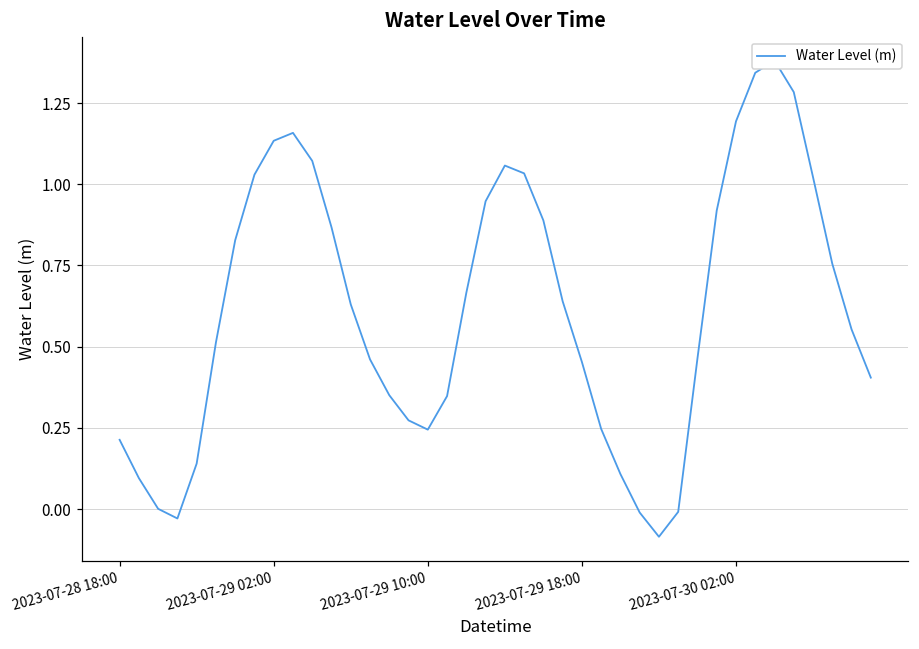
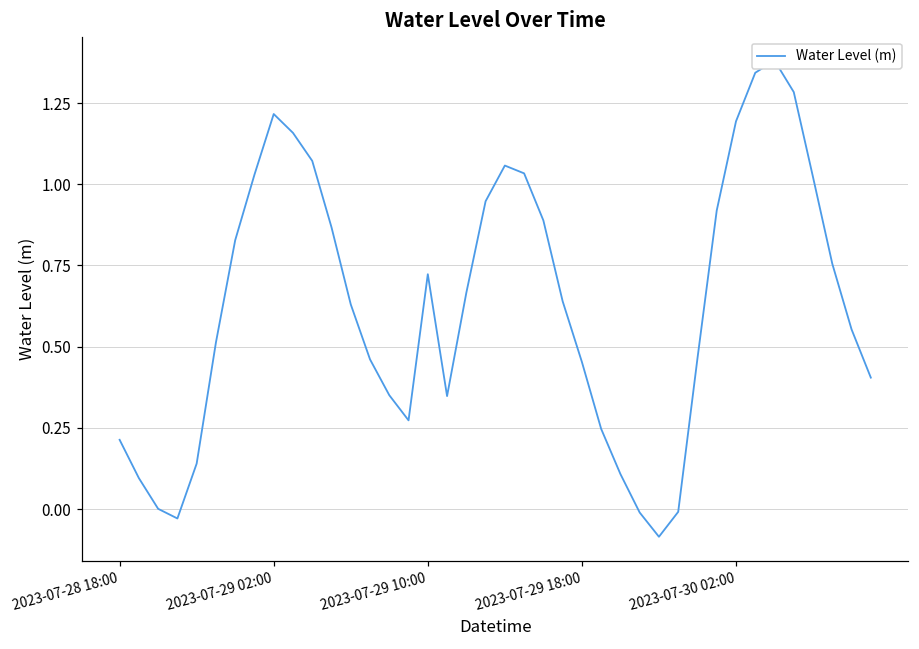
  {
    "2023-07-28 18:00": 0.21,
-   "2023-07-29 02:00": 1.13,
-   "2023-07-29 10:00": 0.24,
+   "2023-07-29 02:00": 1.22,
+   "2023-07-29 10:00": 0.72,
    "2023-07-29 18:00": 0.45,
    "2023-07-30 02:00": 1.19
  }
